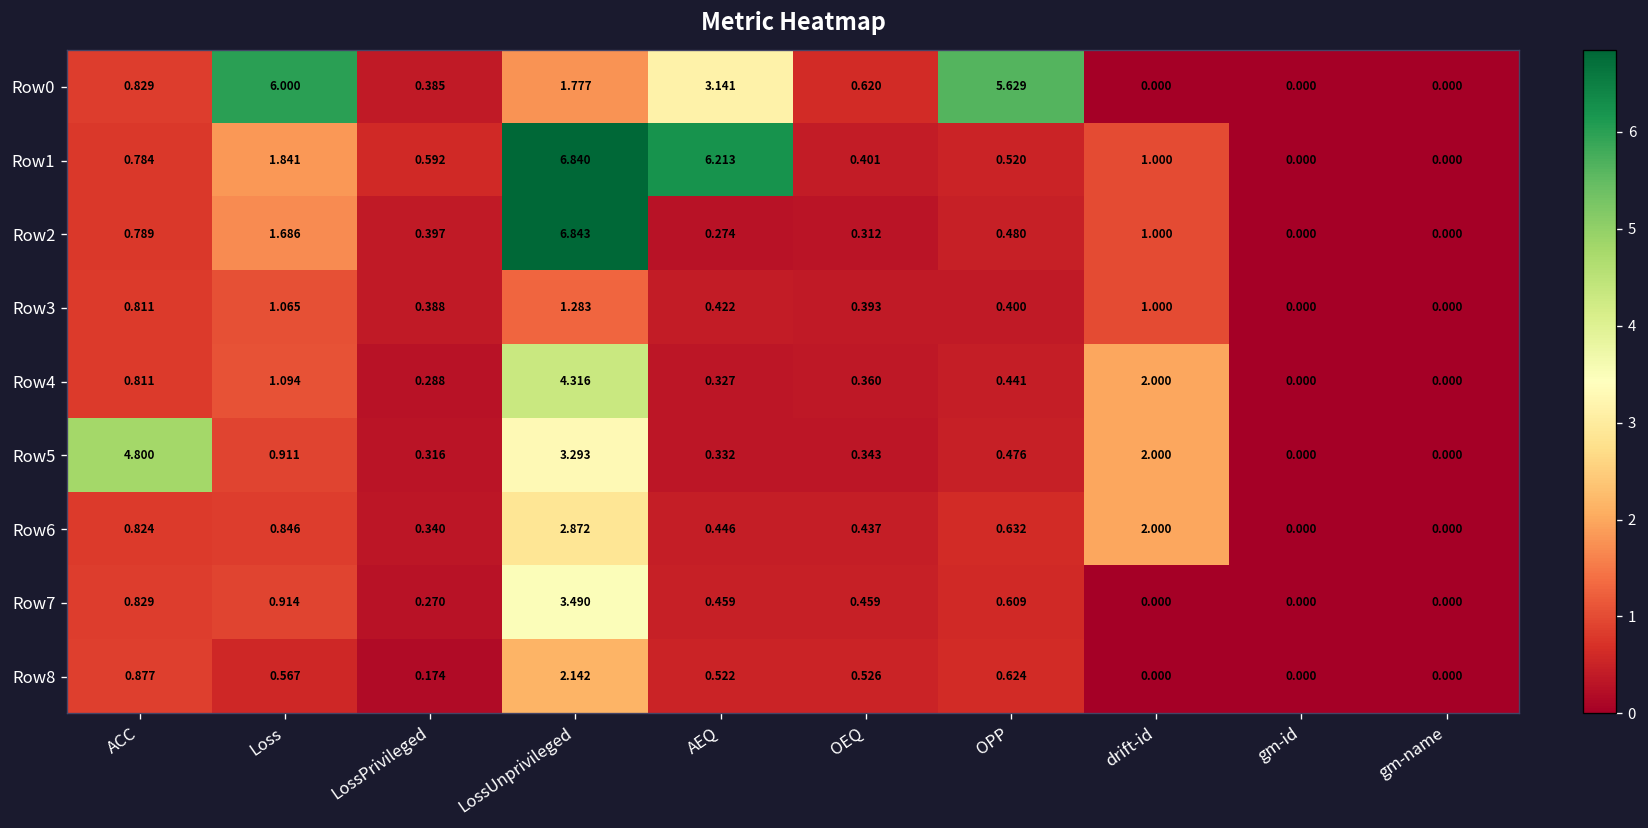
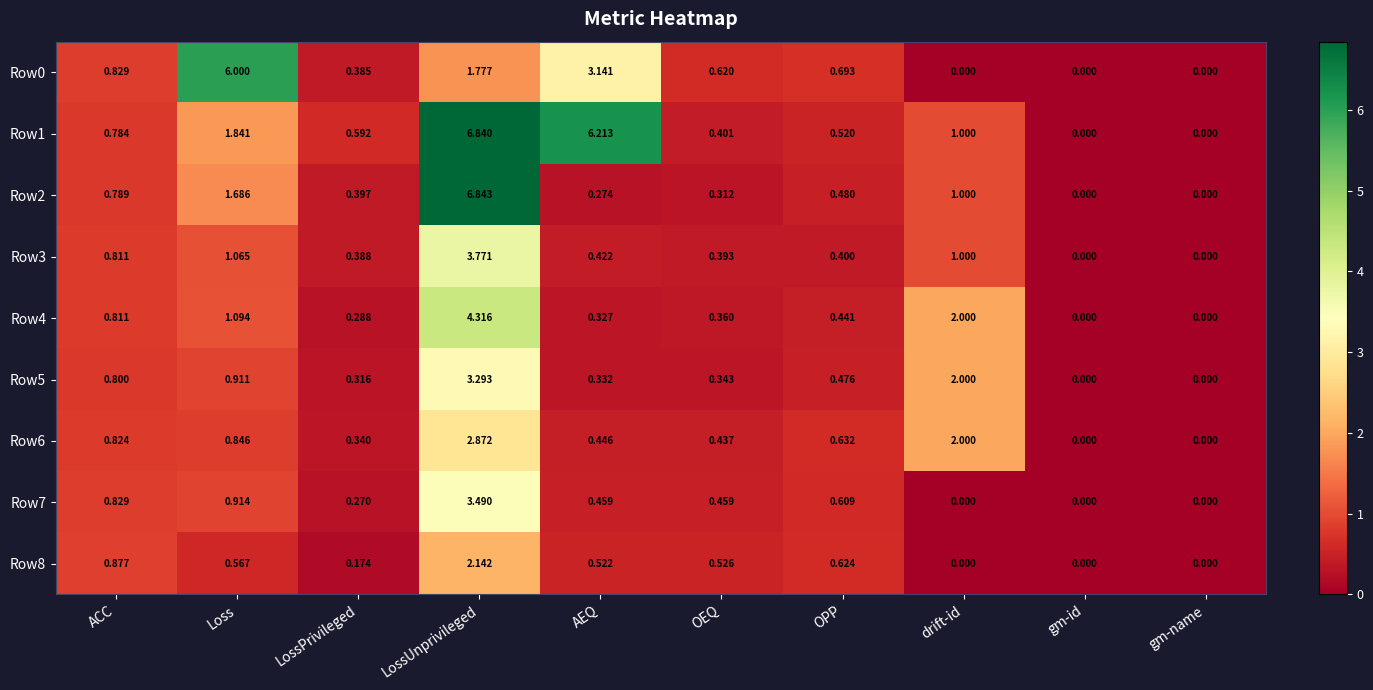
  {
    "Row0": {
      "ACC": 0.829,
      "Loss": 6.000,
      "LossPrivileged": 0.385,
      "LossUnprivileged": 1.777,
      "AEQ": 3.141,
      "OEQ": 0.620,
-     "OPP": 5.629,
+     "OPP": 0.693,
      "drift-id": 0.000,
      "gm-id": 0.000,
      "gm-name": 0.000
    },
    "Row1": {
      "ACC": 0.784,
      "Loss": 1.841,
      "LossPrivileged": 0.592,
      "LossUnprivileged": 6.840,
      "AEQ": 6.213,
      "OEQ": 0.401,
      "OPP": 0.520,
      "drift-id": 1.000,
      "gm-id": 0.000,
      "gm-name": 0.000
    },
    "Row2": {
      "ACC": 0.789,
      "Loss": 1.686,
      "LossPrivileged": 0.397,
      "LossUnprivileged": 6.843,
      "AEQ": 0.274,
      "OEQ": 0.312,
      "OPP": 0.480,
      "drift-id": 1.000,
      "gm-id": 0.000,
      "gm-name": 0.000
    },
    "Row3": {
      "ACC": 0.811,
      "Loss": 1.065,
      "LossPrivileged": 0.388,
-     "LossUnprivileged": 1.283,
+     "LossUnprivileged": 3.771,
      "AEQ": 0.422,
      "OEQ": 0.393,
      "OPP": 0.400,
      "drift-id": 1.000,
      "gm-id": 0.000,
      "gm-name": 0.000
    },
    "Row4": {
      "ACC": 0.811,
      "Loss": 1.094,
      "LossPrivileged": 0.288,
      "LossUnprivileged": 4.316,
      "AEQ": 0.327,
      "OEQ": 0.360,
      "OPP": 0.441,
      "drift-id": 2.000,
      "gm-id": 0.000,
      "gm-name": 0.000
    },
    "Row5": {
-     "ACC": 4.800,
+     "ACC": 0.800,
      "Loss": 0.911,
      "LossPrivileged": 0.316,
      "LossUnprivileged": 3.293,
      "AEQ": 0.332,
      "OEQ": 0.343,
      "OPP": 0.476,
      "drift-id": 2.000,
      "gm-id": 0.000,
      "gm-name": 0.000
    },
    "Row6": {
      "ACC": 0.824,
      "Loss": 0.846,
      "LossPrivileged": 0.340,
      "LossUnprivileged": 2.872,
      "AEQ": 0.446,
      "OEQ": 0.437,
      "OPP": 0.632,
      "drift-id": 2.000,
      "gm-id": 0.000,
      "gm-name": 0.000
    },
    "Row7": {
      "ACC": 0.829,
      "Loss": 0.914,
      "LossPrivileged": 0.270,
      "LossUnprivileged": 3.490,
      "AEQ": 0.459,
      "OEQ": 0.459,
      "OPP": 0.609,
      "drift-id": 0.000,
      "gm-id": 0.000,
      "gm-name": 0.000
    },
    "Row8": {
      "ACC": 0.877,
      "Loss": 0.567,
      "LossPrivileged": 0.174,
      "LossUnprivileged": 2.142,
      "AEQ": 0.522,
      "OEQ": 0.526,
      "OPP": 0.624,
      "drift-id": 0.000,
      "gm-id": 0.000,
      "gm-name": 0.000
    }
  }
